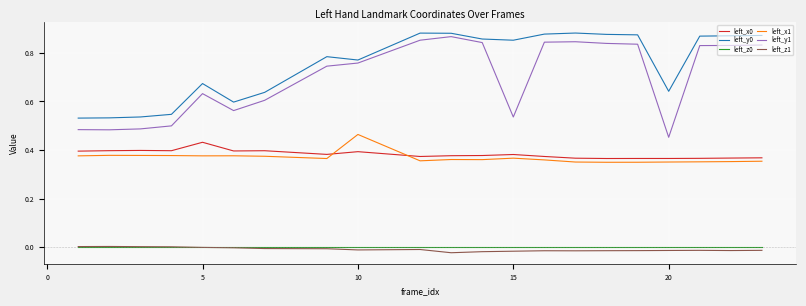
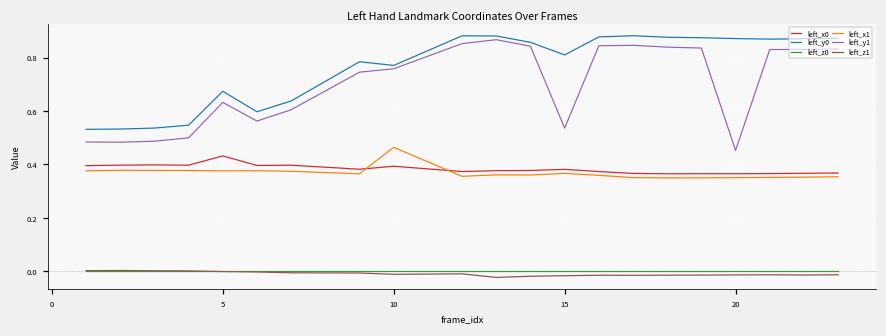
  {
    "left_x0": {
      "5": 0.43,
      "10": 0.39,
      "15": 0.38,
      "20": 0.37
    },
    "left_y0": {
      "5": 0.67,
      "10": 0.77,
-     "15": 0.85,
-     "20": 0.64
+     "15": 0.81,
+     "20": 0.87
    },
    "left_z0": {
      "10": 0.00,
      "15": 0.00,
      "20": 0.00
    },
    "left_x1": {
      "5": 0.38,
      "10": 0.46,
      "15": 0.37,
      "20": 0.35
    },
    "left_y1": {
      "5": 0.63,
      "10": 0.76,
      "15": 0.54,
      "20": 0.45
    },
    "left_z1": {
      "10": -0.01,
      "15": -0.02,
      "20": -0.01
    }
  }
